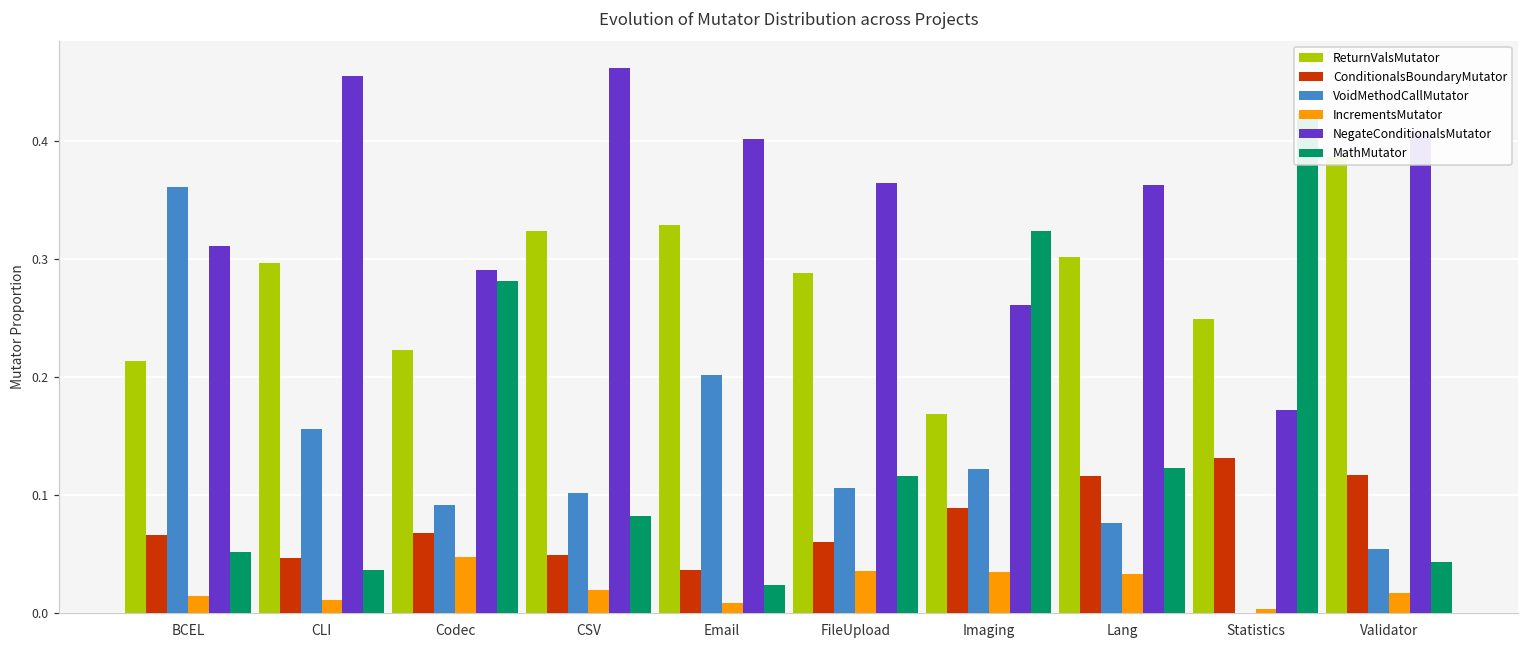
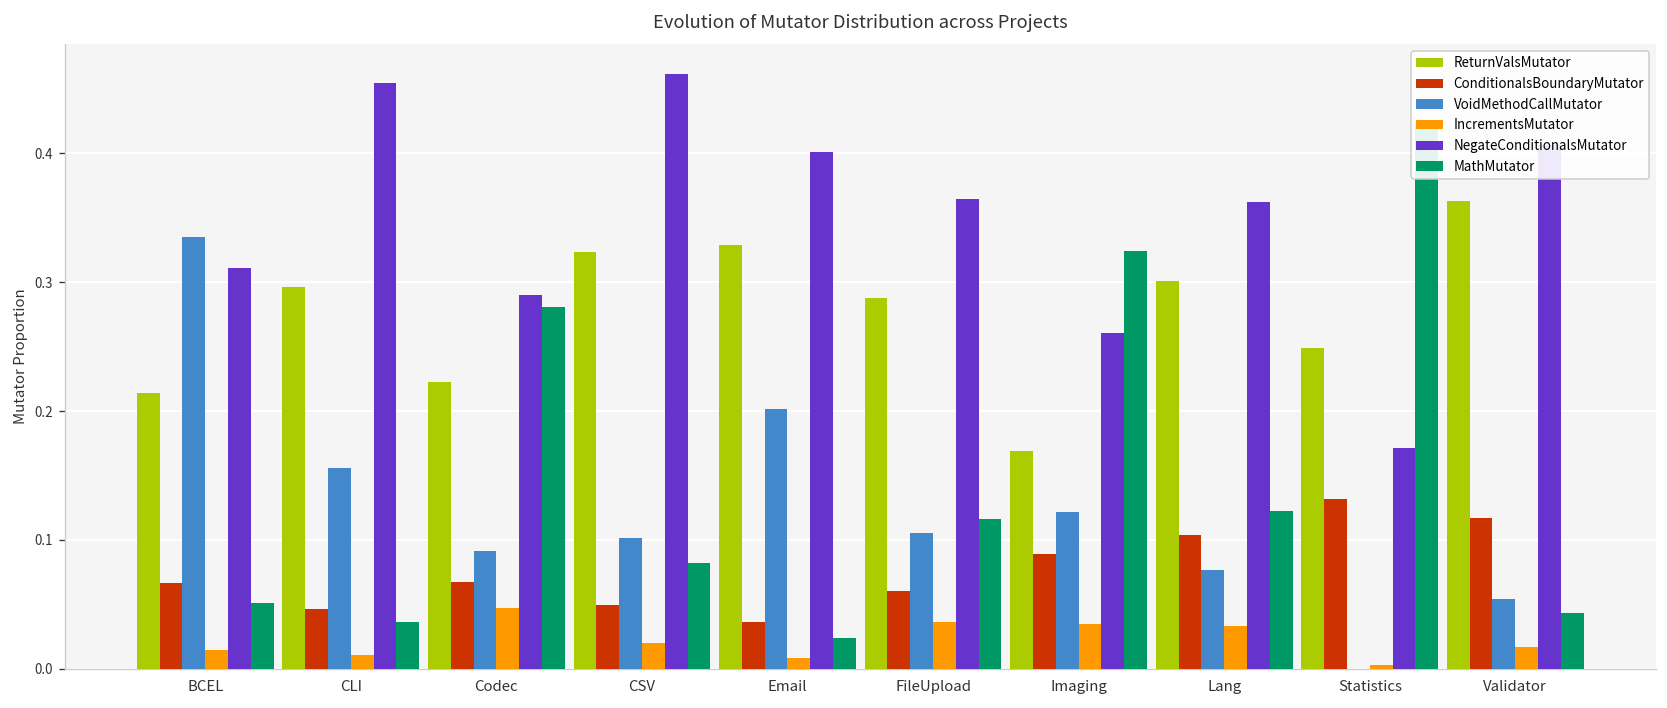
  {
    "ReturnValsMutator": {
      "BCEL": 0.214,
      "CLI": 0.296,
      "Codec": 0.223,
      "CSV": 0.323,
      "Email": 0.329,
      "FileUpload": 0.288,
      "Imaging": 0.169,
      "Lang": 0.301,
      "Statistics": 0.249,
-     "Validator": 0.386
+     "Validator": 0.363
    },
    "ConditionalsBoundaryMutator": {
      "BCEL": 0.066,
      "CLI": 0.047,
      "Codec": 0.068,
      "CSV": 0.049,
      "Email": 0.036,
      "FileUpload": 0.060,
      "Imaging": 0.089,
-     "Lang": 0.116,
+     "Lang": 0.103,
      "Statistics": 0.131,
      "Validator": 0.117
    },
    "VoidMethodCallMutator": {
-     "BCEL": 0.361,
+     "BCEL": 0.335,
      "CLI": 0.156,
      "Codec": 0.091,
      "CSV": 0.101,
      "Email": 0.201,
      "FileUpload": 0.105,
      "Imaging": 0.122,
      "Lang": 0.076,
      "Statistics": 0.000,
      "Validator": 0.054
    },
    "IncrementsMutator": {
      "BCEL": 0.015,
      "CLI": 0.011,
      "Codec": 0.047,
      "CSV": 0.020,
      "Email": 0.009,
      "FileUpload": 0.036,
      "Imaging": 0.035,
      "Lang": 0.033,
      "Statistics": 0.003,
      "Validator": 0.017
    },
    "NegateConditionalsMutator": {
      "BCEL": 0.311,
      "CLI": 0.455,
      "Codec": 0.290,
      "CSV": 0.462,
      "Email": 0.401,
      "FileUpload": 0.364,
      "Imaging": 0.261,
      "Lang": 0.362,
      "Statistics": 0.172
    },
    "MathMutator": {
      "BCEL": 0.051,
      "CLI": 0.036,
      "Codec": 0.281,
      "CSV": 0.082,
      "Email": 0.024,
      "FileUpload": 0.116,
      "Imaging": 0.324,
      "Lang": 0.123,
      "Validator": 0.043
    }
  }
